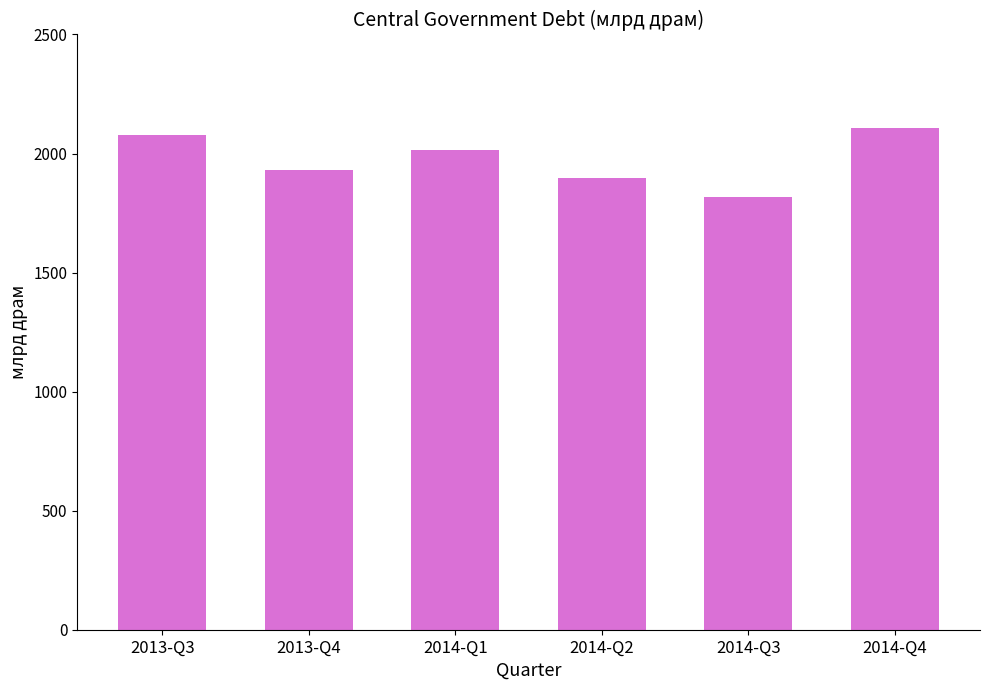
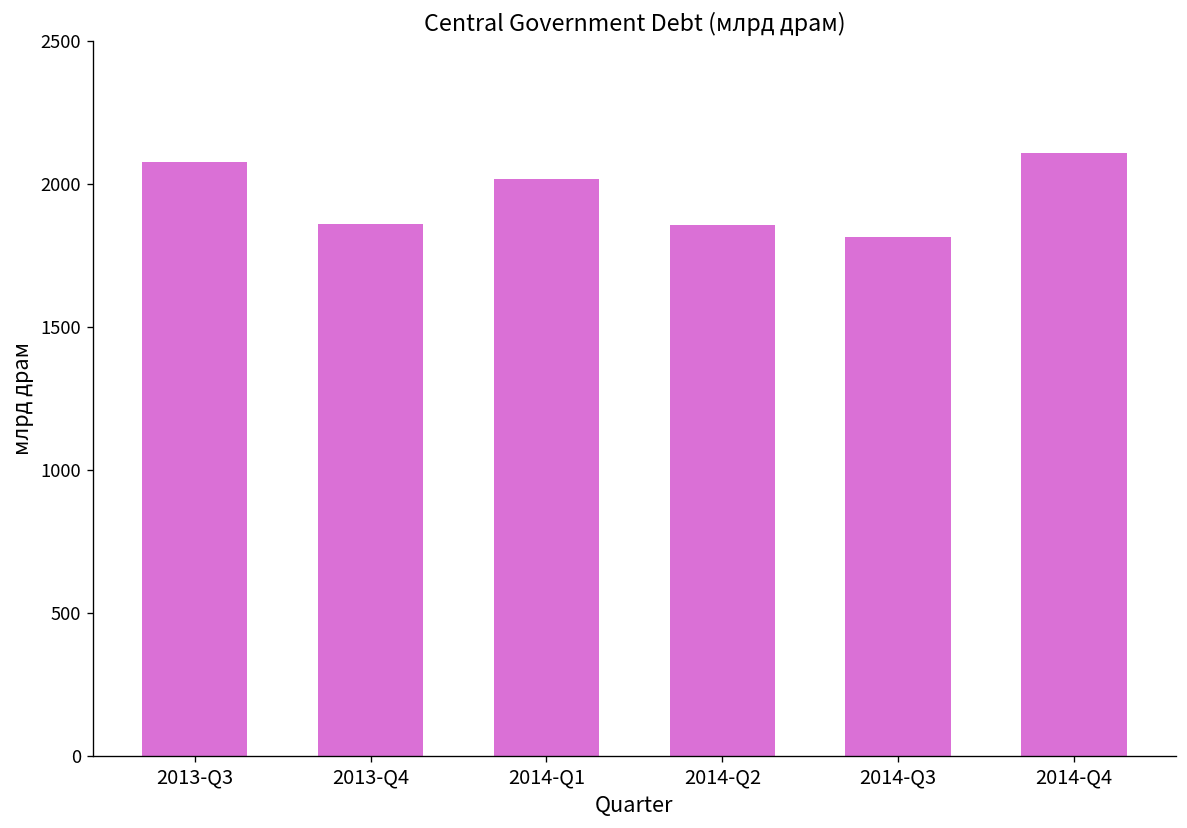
  {
    "2013-Q3": 2080,
-   "2013-Q4": 1930,
+   "2013-Q4": 1860,
    "2014-Q1": 2020,
-   "2014-Q2": 1900,
+   "2014-Q2": 1860,
    "2014-Q3": 1820,
    "2014-Q4": 2110
  }
